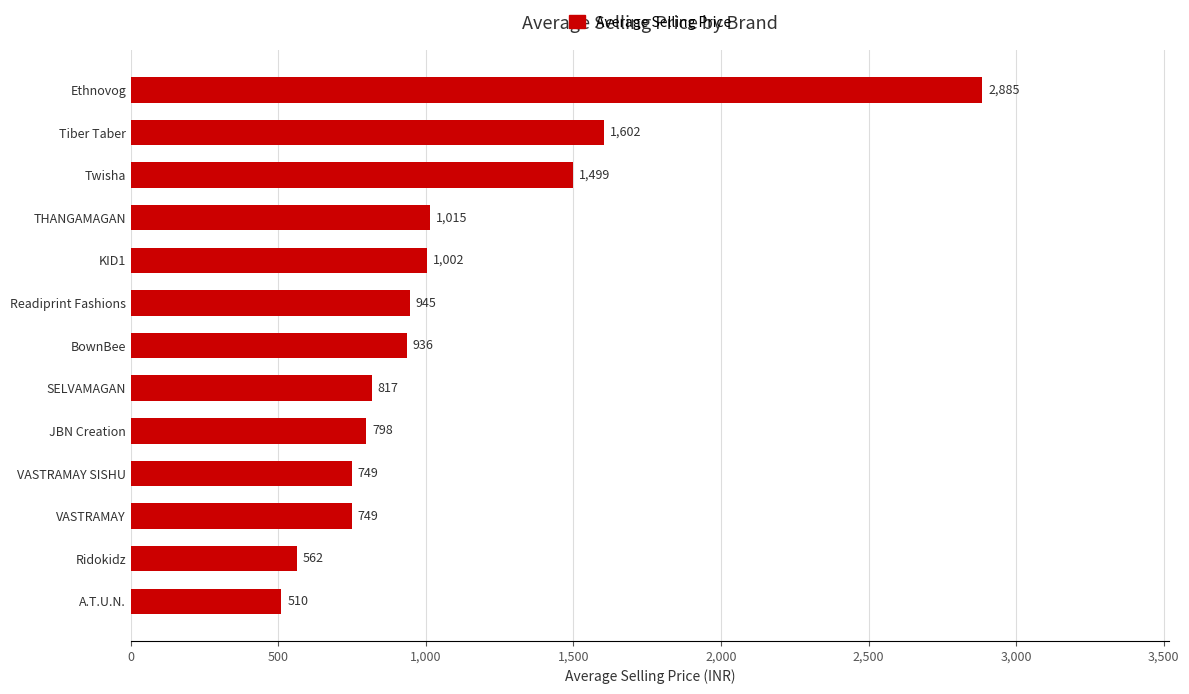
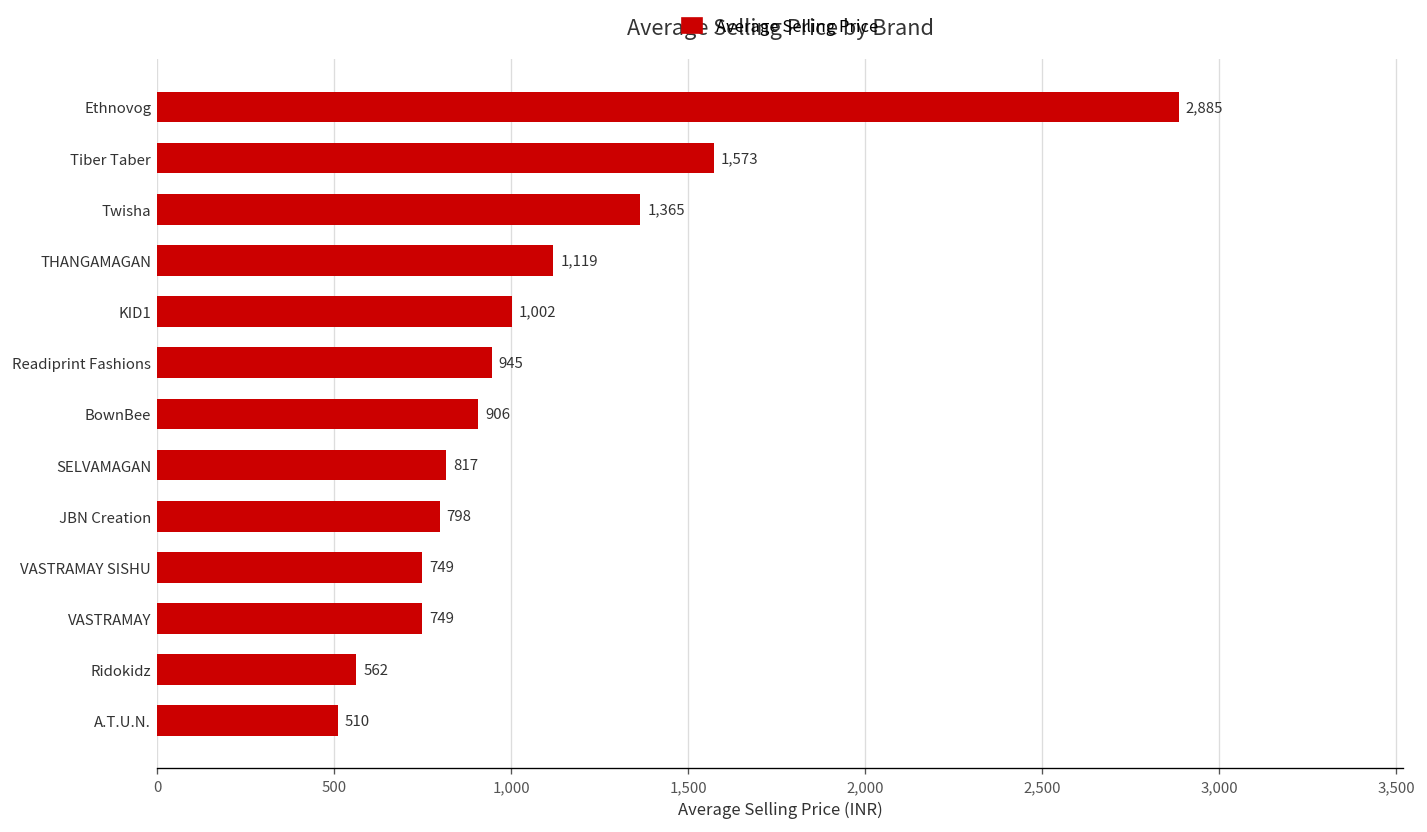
  {
    "Ethnovog": "2,885",
-   "Tiber Taber": "1,602",
-   "Twisha": "1,499",
-   "THANGAMAGAN": "1,015",
+   "Tiber Taber": "1,573",
+   "Twisha": "1,365",
+   "THANGAMAGAN": "1,119",
    "KID1": "1,002",
    "Readiprint Fashions": "945",
-   "BownBee": "936",
+   "BownBee": "906",
    "SELVAMAGAN": "817",
    "JBN Creation": "798",
    "VASTRAMAY SISHU": "749",
    "VASTRAMAY": "749",
    "Ridokidz": "562",
    "A.T.U.N.": "510"
  }
